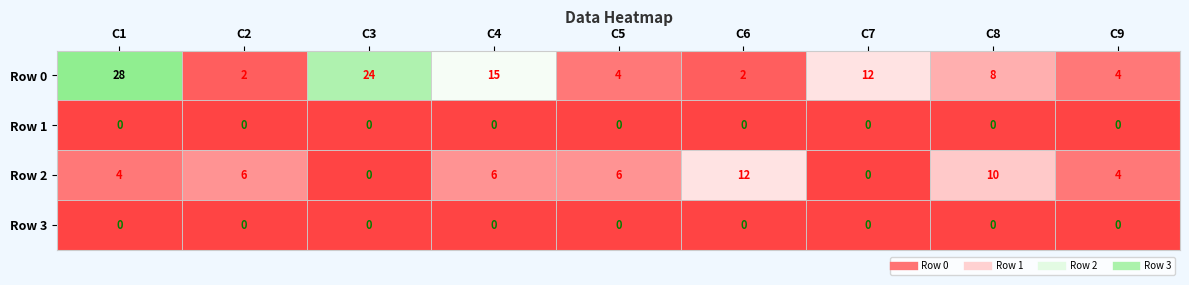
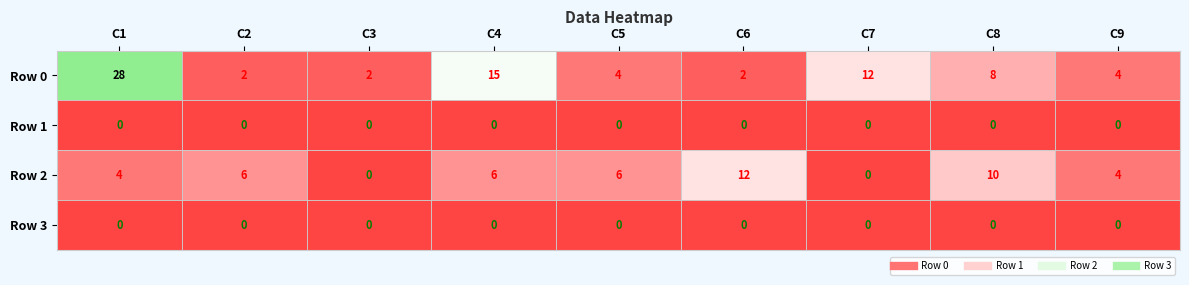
  {
    "Row 0": {
      "C1": 28,
      "C2": 2,
-     "C3": 24,
+     "C3": 2,
      "C4": 15,
      "C5": 4,
      "C6": 2,
      "C7": 12,
      "C8": 8,
      "C9": 4
    },
    "Row 1": {
      "C1": 0,
      "C2": 0,
      "C3": 0,
      "C4": 0,
      "C5": 0,
      "C6": 0,
      "C7": 0,
      "C8": 0,
      "C9": 0
    },
    "Row 2": {
      "C1": 4,
      "C2": 6,
      "C3": 0,
      "C4": 6,
      "C5": 6,
      "C6": 12,
      "C7": 0,
      "C8": 10,
      "C9": 4
    },
    "Row 3": {
      "C1": 0,
      "C2": 0,
      "C3": 0,
      "C4": 0,
      "C5": 0,
      "C6": 0,
      "C7": 0,
      "C8": 0,
      "C9": 0
    }
  }
